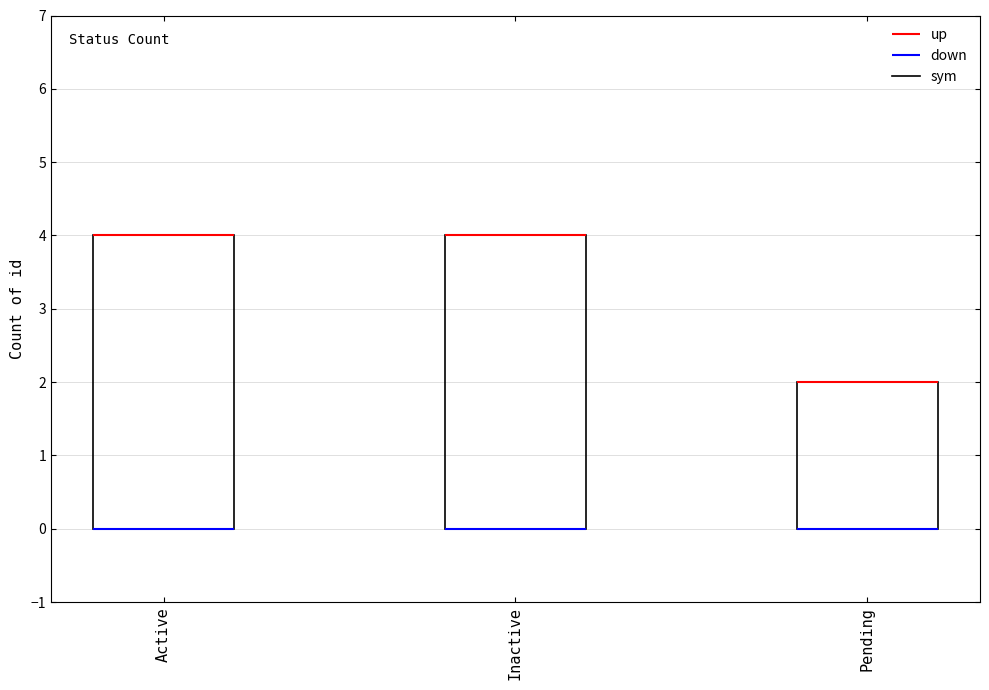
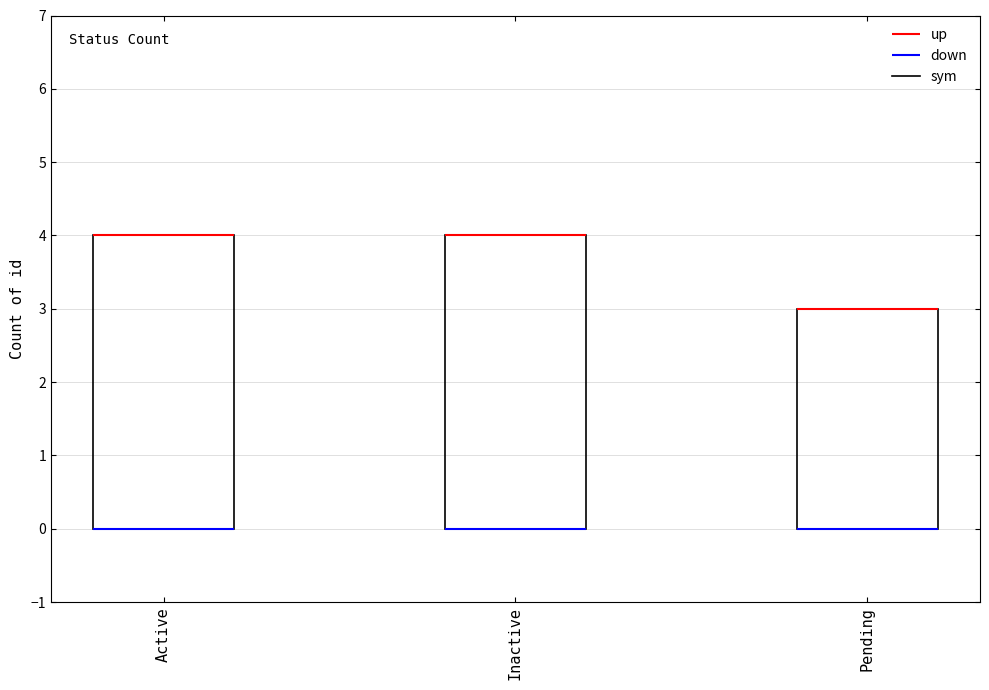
  {
    "Active": 4,
    "Inactive": 4,
-   "Pending": 2
+   "Pending": 3
  }
